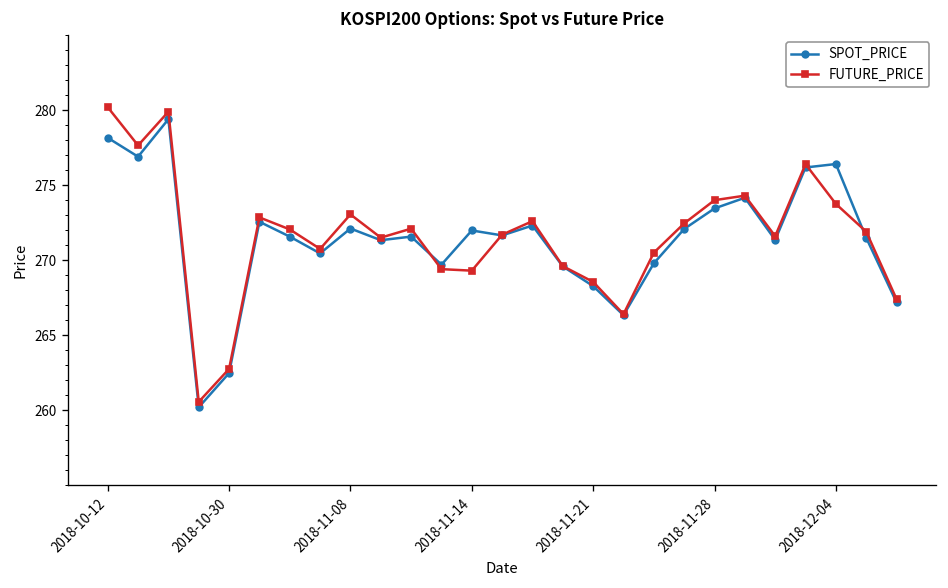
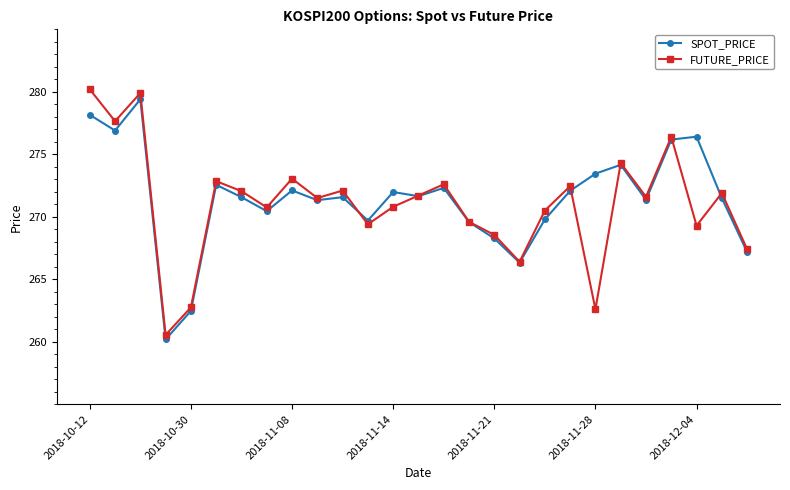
  {
    "SPOT_PRICE": {
      "2018-10-12": 278.2,
      "2018-10-30": 262.5,
      "2018-11-08": 272.1,
      "2018-11-14": 272.0,
      "2018-11-21": 268.3,
      "2018-11-28": 273.5,
      "2018-12-04": 276.4
    },
    "FUTURE_PRICE": {
      "2018-10-12": 280.2,
      "2018-10-30": 262.8,
      "2018-11-08": 273.1,
-     "2018-11-14": 269.3,
+     "2018-11-14": 270.8,
      "2018-11-21": 268.6,
-     "2018-11-28": 274.0,
-     "2018-12-04": 273.8
+     "2018-11-28": 262.6,
+     "2018-12-04": 269.3
    }
  }
